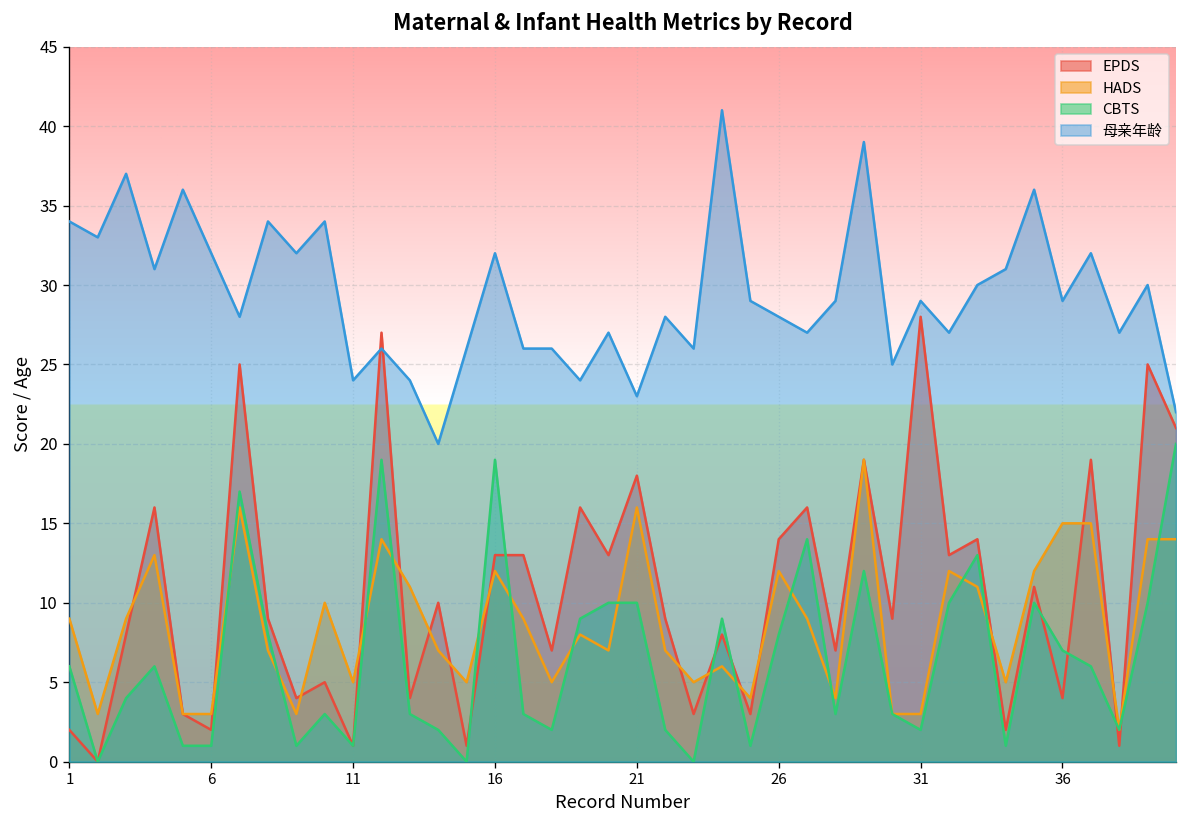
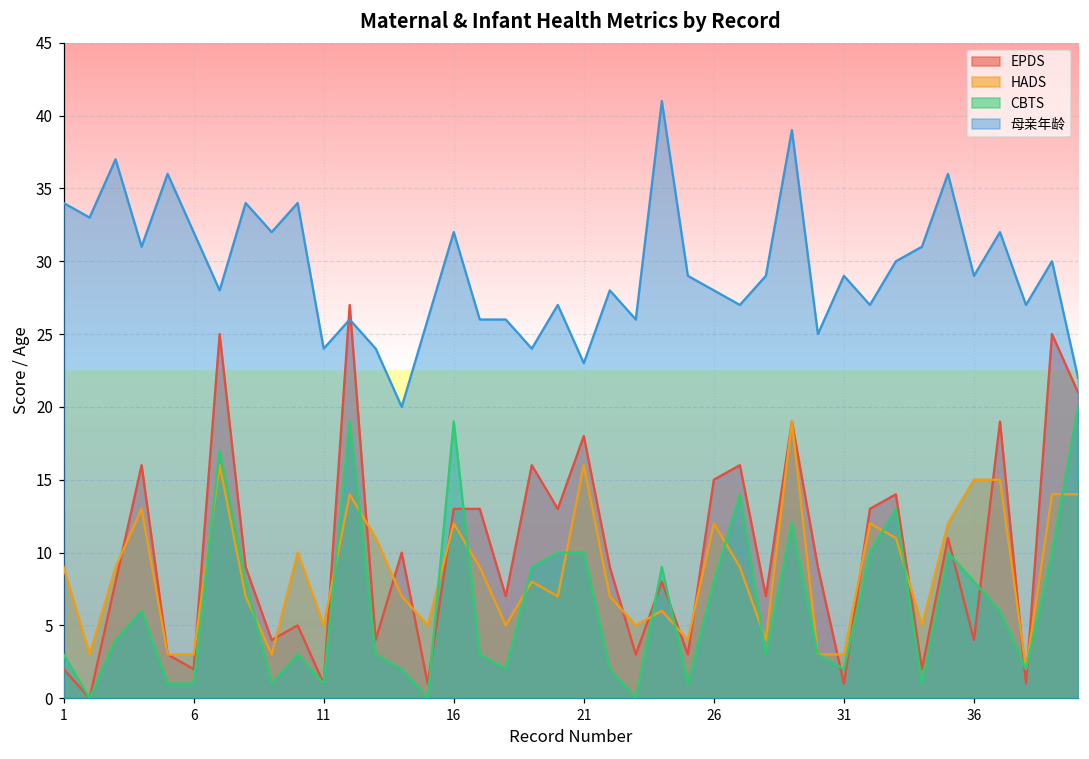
  {
    "EPDS": {
      "1": 2,
      "6": 2,
      "16": 13,
      "21": 18,
-     "26": 14,
-     "31": 28,
+     "26": 15,
+     "31": 1,
      "36": 4
    },
    "HADS": {
      "1": 9,
      "6": 3,
      "11": 5,
      "16": 12,
      "21": 16,
      "26": 12,
      "31": 3,
      "36": 15
    },
    "CBTS": {
-     "1": 6,
+     "1": 3,
      "6": 1,
      "16": 19,
      "21": 10,
      "26": 8,
      "31": 2,
-     "36": 7
+     "36": 8
    },
    "母亲年龄": {
      "1": 34,
      "6": 32,
      "11": 24,
      "16": 32,
      "21": 23,
      "26": 28,
      "31": 29,
      "36": 29
    }
  }
